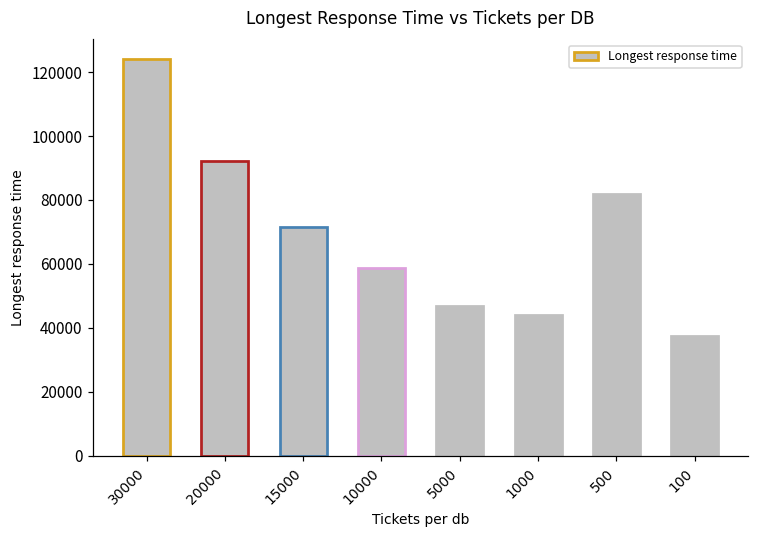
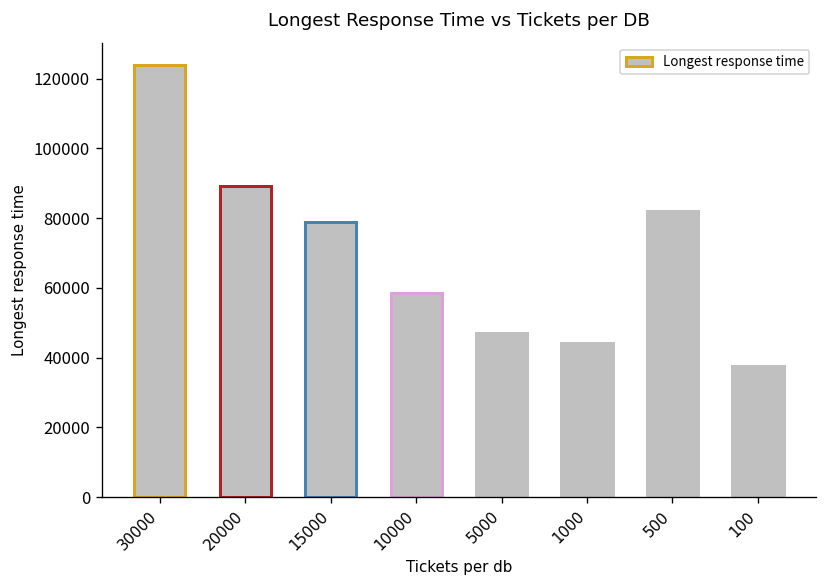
  {
    "30000": 124000,
-   "20000": 92000,
-   "15000": 72000,
+   "20000": 89000,
+   "15000": 79000,
    "10000": 59000,
    "5000": 47000,
    "1000": 44000,
    "500": 82000,
    "100": 38000
  }
